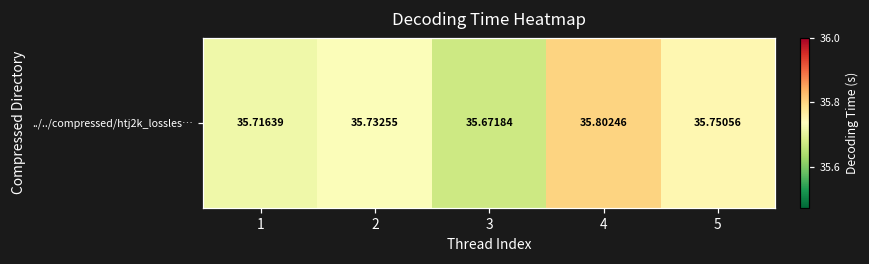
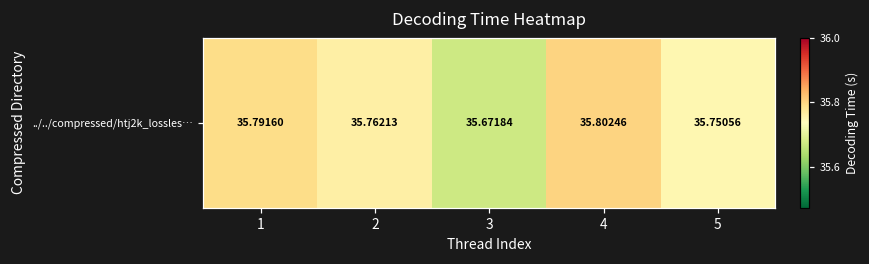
  {
    "../../compressed/htj2k_lossles…": {
-     "1": 35.71639,
-     "2": 35.73255,
+     "1": 35.79160,
+     "2": 35.76213,
      "3": 35.67184,
      "4": 35.80246,
      "5": 35.75056
    }
  }
